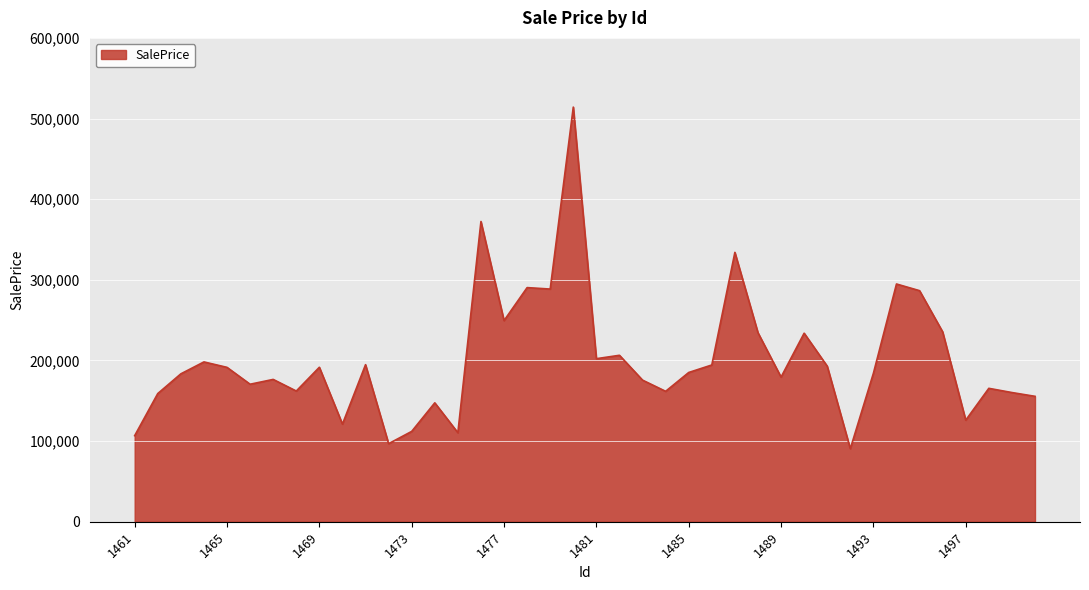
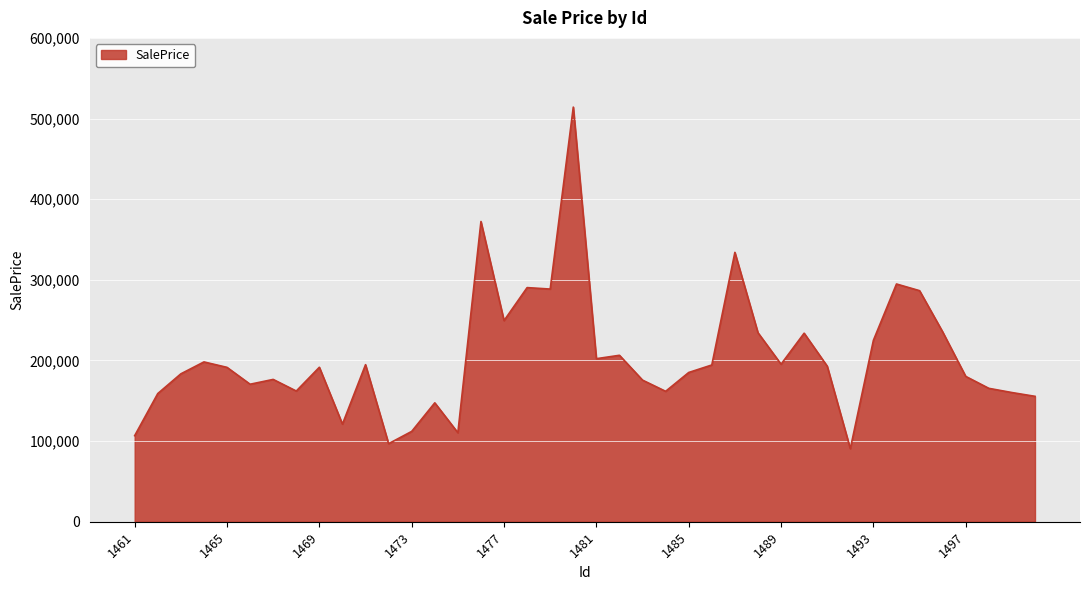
  {
    "1461": "110,000",
    "1465": "190,000",
    "1469": "190,000",
    "1473": "110,000",
    "1477": "250,000",
    "1481": "200,000",
    "1485": "190,000",
-   "1489": "180,000",
-   "1493": "180,000",
-   "1497": "130,000"
+   "1489": "200,000",
+   "1493": "220,000",
+   "1497": "180,000"
  }
